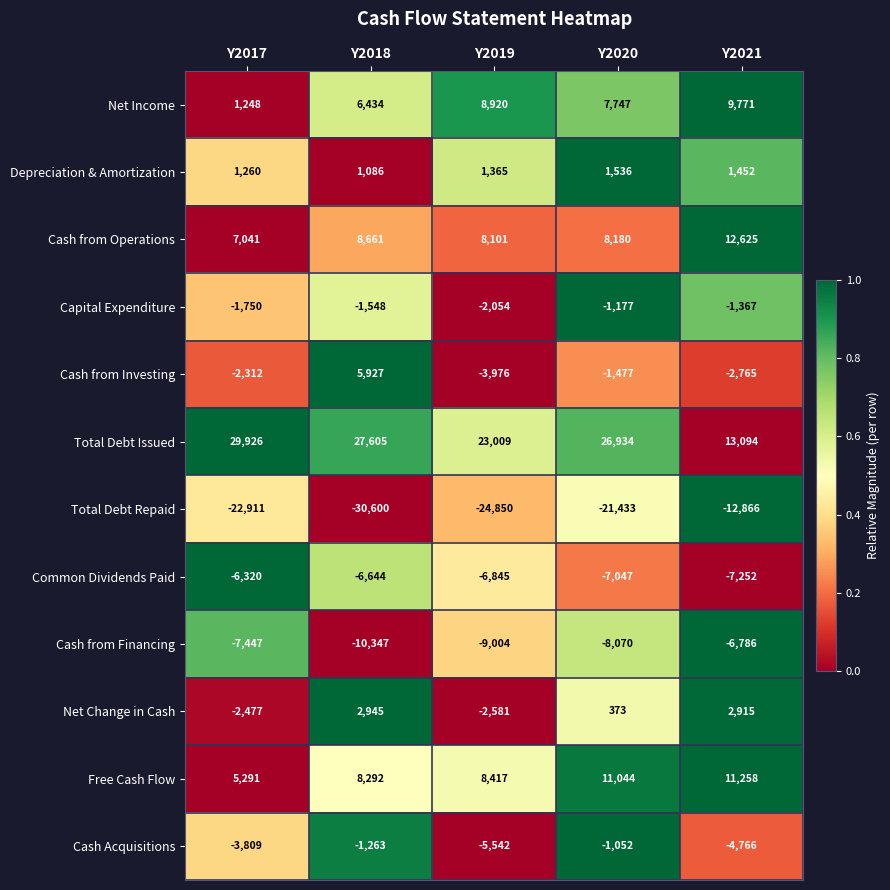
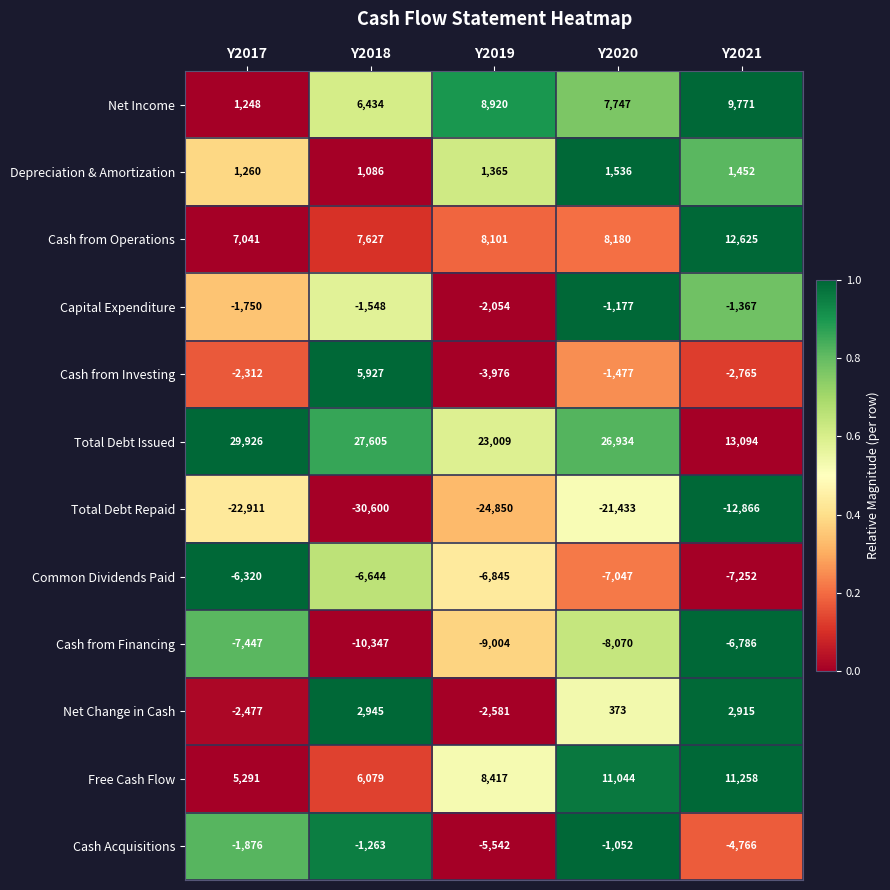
  {
    "Net Income": {
      "Y2017": "1,248",
      "Y2018": "6,434",
      "Y2019": "8,920",
      "Y2020": "7,747",
      "Y2021": "9,771"
    },
    "Depreciation & Amortization": {
      "Y2017": "1,260",
      "Y2018": "1,086",
      "Y2019": "1,365",
      "Y2020": "1,536",
      "Y2021": "1,452"
    },
    "Cash from Operations": {
      "Y2017": "7,041",
-     "Y2018": "8,661",
+     "Y2018": "7,627",
      "Y2019": "8,101",
      "Y2020": "8,180",
      "Y2021": "12,625"
    },
    "Capital Expenditure": {
      "Y2017": "-1,750",
      "Y2018": "-1,548",
      "Y2019": "-2,054",
      "Y2020": "-1,177",
      "Y2021": "-1,367"
    },
    "Cash from Investing": {
      "Y2017": "-2,312",
      "Y2018": "5,927",
      "Y2019": "-3,976",
      "Y2020": "-1,477",
      "Y2021": "-2,765"
    },
    "Total Debt Issued": {
      "Y2017": "29,926",
      "Y2018": "27,605",
      "Y2019": "23,009",
      "Y2020": "26,934",
      "Y2021": "13,094"
    },
    "Total Debt Repaid": {
      "Y2017": "-22,911",
      "Y2018": "-30,600",
      "Y2019": "-24,850",
      "Y2020": "-21,433",
      "Y2021": "-12,866"
    },
    "Common Dividends Paid": {
      "Y2017": "-6,320",
      "Y2018": "-6,644",
      "Y2019": "-6,845",
      "Y2020": "-7,047",
      "Y2021": "-7,252"
    },
    "Cash from Financing": {
      "Y2017": "-7,447",
      "Y2018": "-10,347",
      "Y2019": "-9,004",
      "Y2020": "-8,070",
      "Y2021": "-6,786"
    },
    "Net Change in Cash": {
      "Y2017": "-2,477",
      "Y2018": "2,945",
      "Y2019": "-2,581",
      "Y2020": "373",
      "Y2021": "2,915"
    },
    "Free Cash Flow": {
      "Y2017": "5,291",
-     "Y2018": "8,292",
+     "Y2018": "6,079",
      "Y2019": "8,417",
      "Y2020": "11,044",
      "Y2021": "11,258"
    },
    "Cash Acquisitions": {
-     "Y2017": "-3,809",
+     "Y2017": "-1,876",
      "Y2018": "-1,263",
      "Y2019": "-5,542",
      "Y2020": "-1,052",
      "Y2021": "-4,766"
    }
  }
